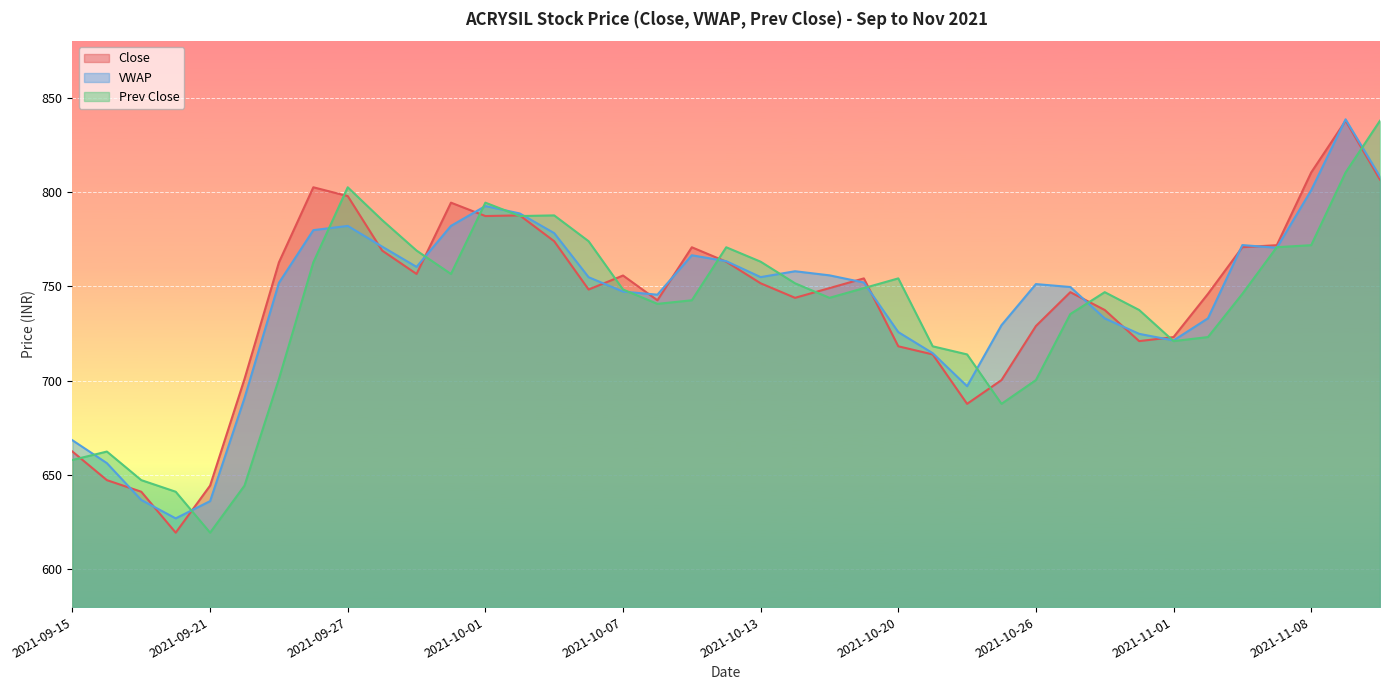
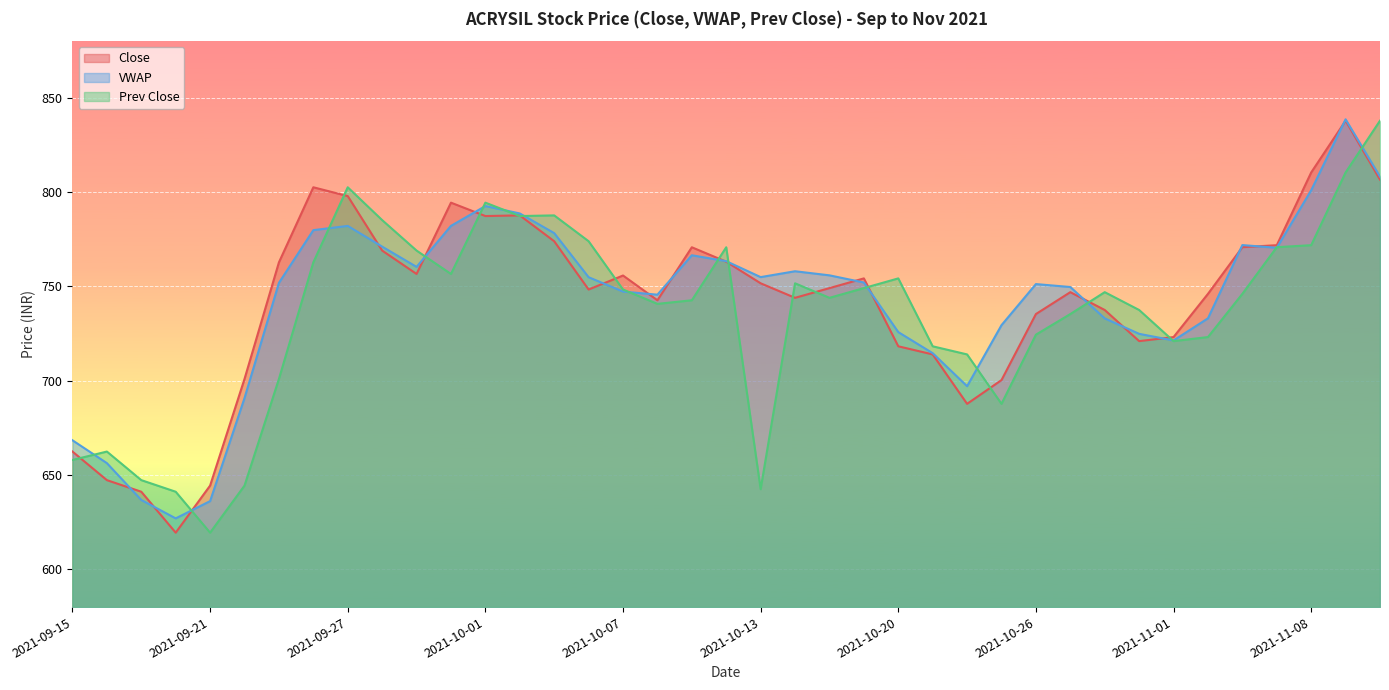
  {
    "Close": {
      "2021-09-15": 662,
      "2021-09-21": 644,
      "2021-09-27": 798,
      "2021-10-01": 787,
      "2021-10-07": 756,
      "2021-10-13": 752,
      "2021-10-20": 718,
-     "2021-10-26": 729,
+     "2021-10-26": 735,
      "2021-11-01": 723,
      "2021-11-08": 810
    },
    "VWAP": {
      "2021-09-15": 668,
      "2021-09-21": 636,
      "2021-09-27": 782,
      "2021-10-01": 793,
      "2021-10-13": 755,
      "2021-10-20": 726,
      "2021-10-26": 751,
      "2021-11-08": 801
    },
    "Prev Close": {
      "2021-09-15": 658,
      "2021-09-21": 619,
      "2021-09-27": 803,
      "2021-10-01": 794,
-     "2021-10-13": 763,
+     "2021-10-13": 643,
      "2021-10-20": 754,
-     "2021-10-26": 700,
+     "2021-10-26": 724,
      "2021-11-08": 772
    }
  }
